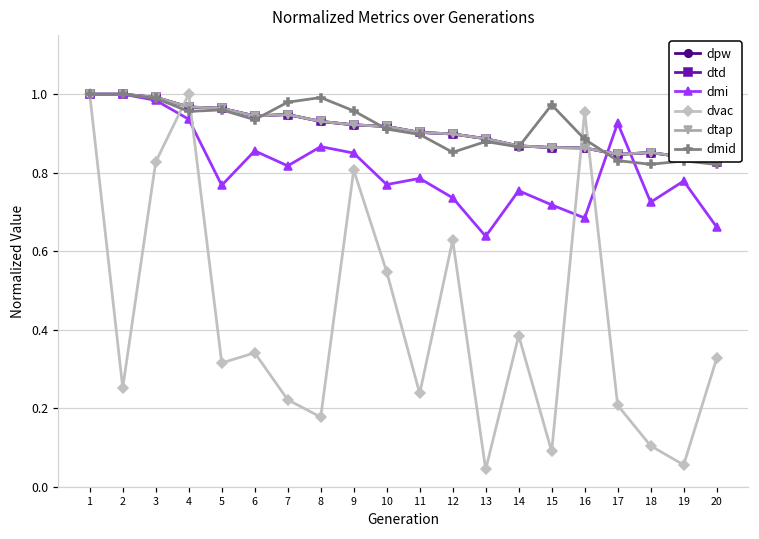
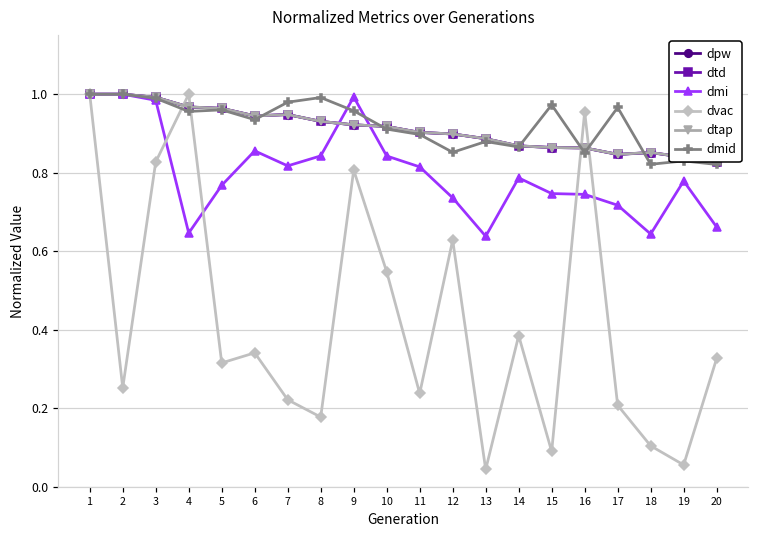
  {
    "dmi": {
-     "4": 0.94,
+     "4": 0.65,
      "5": 0.77,
      "6": 0.86,
      "7": 0.82,
-     "8": 0.87,
-     "9": 0.85,
-     "10": 0.77,
-     "11": 0.79,
+     "8": 0.84,
+     "9": 0.99,
+     "10": 0.84,
+     "11": 0.81,
      "12": 0.74,
      "13": 0.64,
-     "14": 0.75,
-     "15": 0.72,
-     "16": 0.68,
-     "17": 0.93,
-     "18": 0.72,
+     "14": 0.79,
+     "15": 0.75,
+     "16": 0.74,
+     "17": 0.72,
+     "18": 0.64,
      "19": 0.78,
      "20": 0.66
    },
    "dmid": {
      "4": 0.96,
      "6": 0.94,
      "7": 0.98,
      "8": 0.99,
      "9": 0.96,
      "12": 0.85,
      "13": 0.88,
      "15": 0.97,
-     "16": 0.89,
-     "17": 0.83,
+     "16": 0.85,
+     "17": 0.97,
      "18": 0.82,
      "19": 0.83
    }
  }
